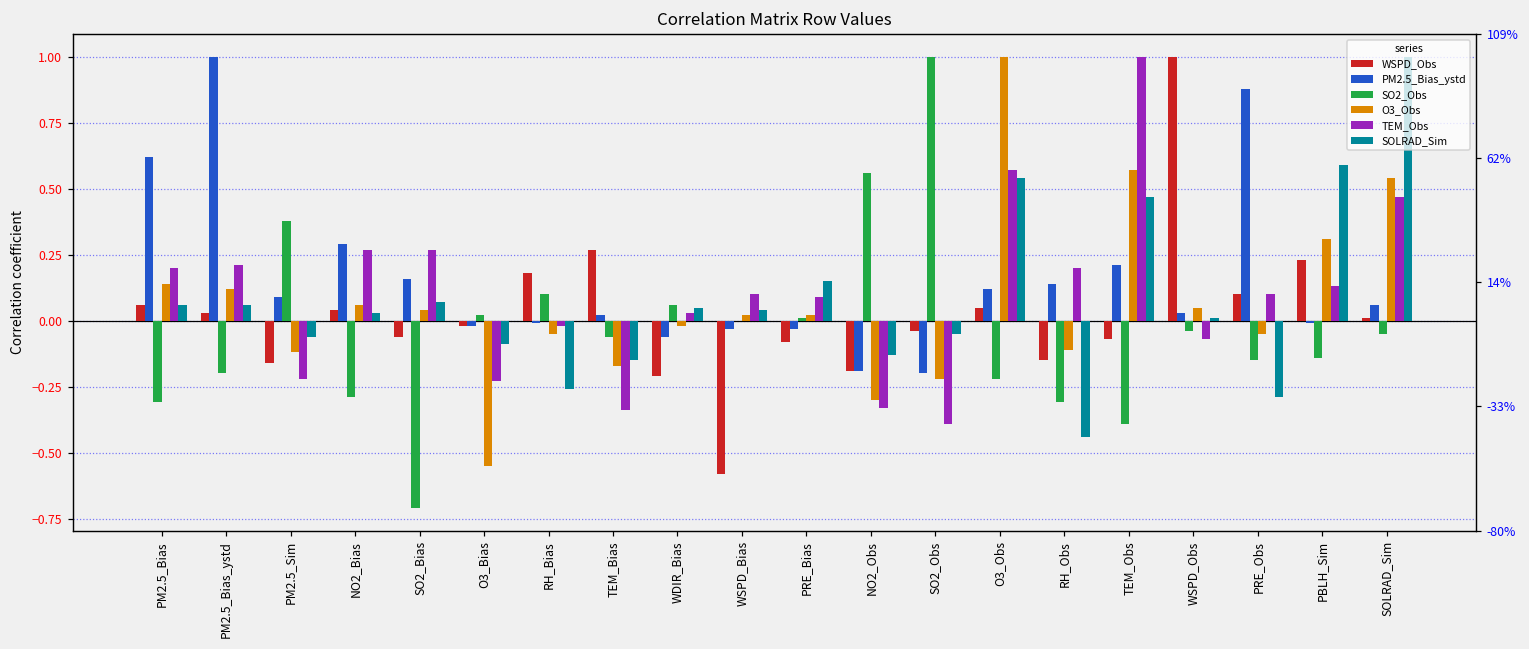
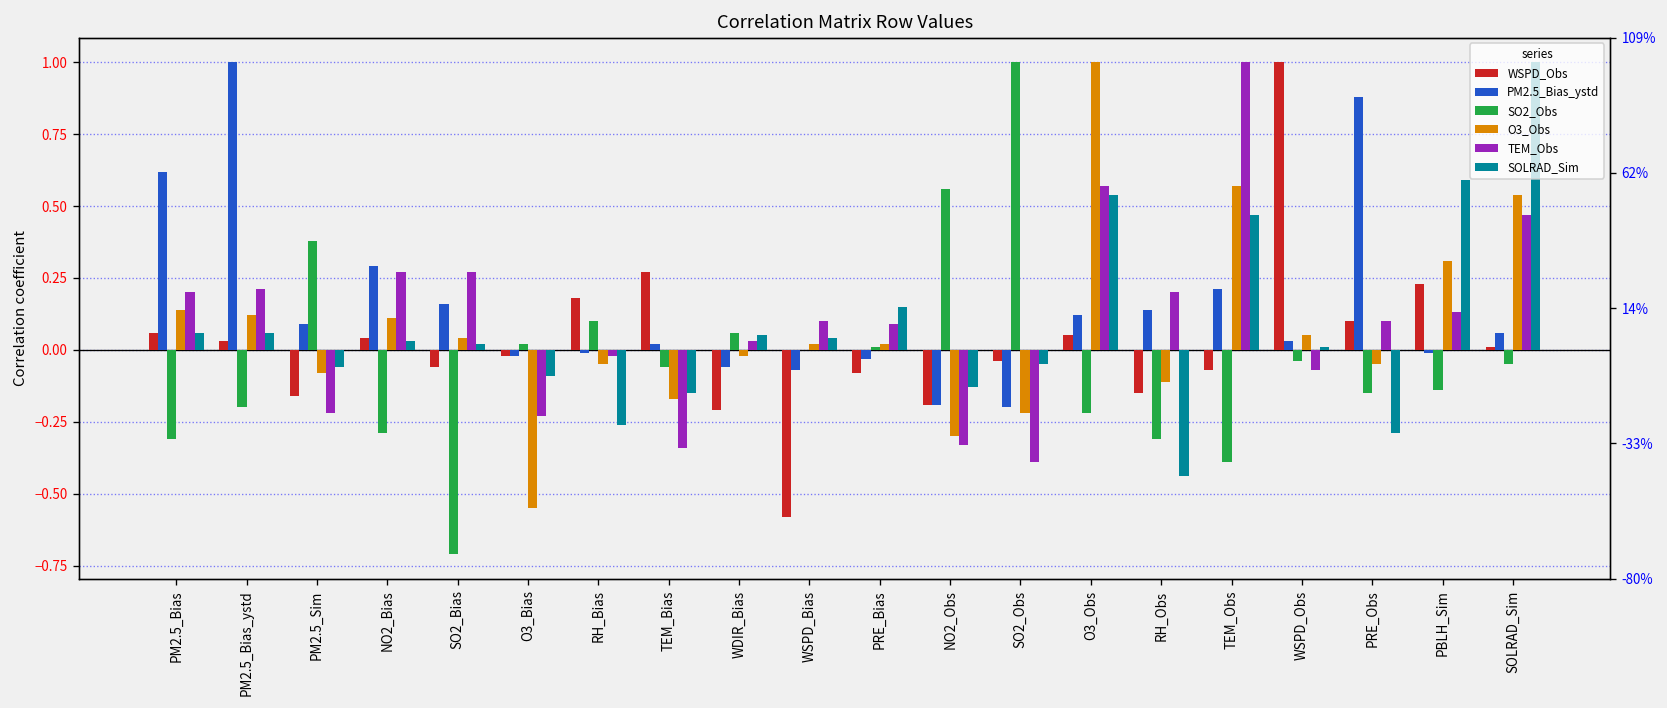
  {
    "WSPD_Obs": {
      "PM2.5_Bias": 0.06,
      "PM2.5_Bias_ystd": 0.03,
      "PM2.5_Sim": -0.16,
      "NO2_Bias": 0.04,
      "SO2_Bias": -0.06,
      "O3_Bias": -0.02,
      "RH_Bias": 0.18,
      "TEM_Bias": 0.27,
      "WDIR_Bias": -0.21,
      "WSPD_Bias": -0.58,
      "PRE_Bias": -0.08,
      "NO2_Obs": -0.19,
      "SO2_Obs": -0.04,
      "O3_Obs": 0.05,
      "RH_Obs": -0.15,
      "TEM_Obs": -0.07,
      "WSPD_Obs": 1.00,
      "PRE_Obs": 0.10,
      "PBLH_Sim": 0.23
    },
    "PM2.5_Bias_ystd": {
      "PM2.5_Bias": 0.62,
      "PM2.5_Bias_ystd": 1.00,
      "PM2.5_Sim": 0.09,
      "NO2_Bias": 0.29,
      "SO2_Bias": 0.16,
      "O3_Bias": -0.02,
      "TEM_Bias": 0.02,
      "WDIR_Bias": -0.06,
-     "WSPD_Bias": -0.03,
+     "WSPD_Bias": -0.07,
      "PRE_Bias": -0.03,
      "NO2_Obs": -0.19,
      "SO2_Obs": -0.20,
      "O3_Obs": 0.12,
      "RH_Obs": 0.14,
      "TEM_Obs": 0.21,
      "WSPD_Obs": 0.03,
      "PRE_Obs": 0.88,
      "SOLRAD_Sim": 0.06
    },
    "SO2_Obs": {
      "PM2.5_Bias": -0.31,
      "PM2.5_Bias_ystd": -0.20,
      "PM2.5_Sim": 0.38,
      "NO2_Bias": -0.29,
      "SO2_Bias": -0.71,
      "O3_Bias": 0.02,
      "RH_Bias": 0.10,
      "TEM_Bias": -0.06,
      "WDIR_Bias": 0.06,
      "WSPD_Bias": 0.00,
      "NO2_Obs": 0.56,
      "SO2_Obs": 1.00,
      "O3_Obs": -0.22,
      "RH_Obs": -0.31,
      "TEM_Obs": -0.39,
      "WSPD_Obs": -0.04,
      "PRE_Obs": -0.15,
      "PBLH_Sim": -0.14,
      "SOLRAD_Sim": -0.05
    },
    "O3_Obs": {
      "PM2.5_Bias": 0.14,
      "PM2.5_Bias_ystd": 0.12,
-     "PM2.5_Sim": -0.12,
-     "NO2_Bias": 0.06,
+     "PM2.5_Sim": -0.08,
+     "NO2_Bias": 0.11,
      "SO2_Bias": 0.04,
      "O3_Bias": -0.55,
      "RH_Bias": -0.05,
      "TEM_Bias": -0.17,
      "WDIR_Bias": -0.02,
      "WSPD_Bias": 0.02,
      "PRE_Bias": 0.02,
      "NO2_Obs": -0.30,
      "SO2_Obs": -0.22,
      "O3_Obs": 1.00,
      "RH_Obs": -0.11,
      "TEM_Obs": 0.57,
      "WSPD_Obs": 0.05,
      "PRE_Obs": -0.05,
      "PBLH_Sim": 0.31,
      "SOLRAD_Sim": 0.54
    },
    "TEM_Obs": {
      "PM2.5_Bias": 0.20,
      "PM2.5_Bias_ystd": 0.21,
      "PM2.5_Sim": -0.22,
      "NO2_Bias": 0.27,
      "SO2_Bias": 0.27,
      "O3_Bias": -0.23,
      "RH_Bias": -0.02,
      "TEM_Bias": -0.34,
      "WDIR_Bias": 0.03,
      "WSPD_Bias": 0.10,
      "PRE_Bias": 0.09,
      "NO2_Obs": -0.33,
      "SO2_Obs": -0.39,
      "O3_Obs": 0.57,
      "RH_Obs": 0.20,
      "TEM_Obs": 1.00,
      "WSPD_Obs": -0.07,
      "PRE_Obs": 0.10,
      "PBLH_Sim": 0.13,
      "SOLRAD_Sim": 0.47
    },
    "SOLRAD_Sim": {
      "PM2.5_Bias": 0.06,
      "PM2.5_Bias_ystd": 0.06,
      "PM2.5_Sim": -0.06,
      "NO2_Bias": 0.03,
-     "SO2_Bias": 0.07,
+     "SO2_Bias": 0.02,
      "O3_Bias": -0.09,
      "RH_Bias": -0.26,
      "TEM_Bias": -0.15,
      "WDIR_Bias": 0.05,
      "WSPD_Bias": 0.04,
      "PRE_Bias": 0.15,
      "NO2_Obs": -0.13,
      "SO2_Obs": -0.05,
      "O3_Obs": 0.54,
      "RH_Obs": -0.44,
      "TEM_Obs": 0.47,
      "PRE_Obs": -0.29,
      "PBLH_Sim": 0.59
    }
  }
